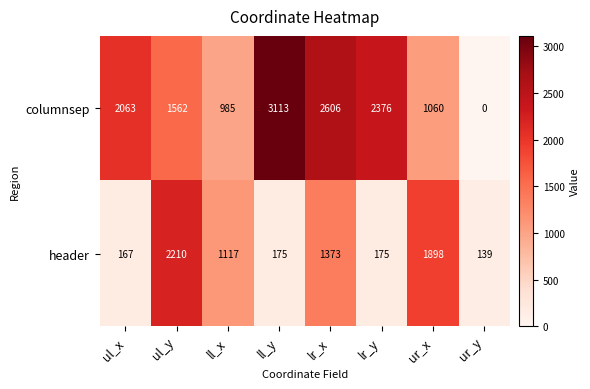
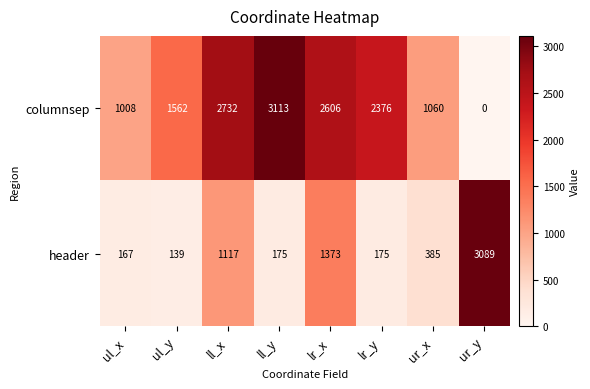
  {
    "columnsep": {
-     "ul_x": 2063,
+     "ul_x": 1008,
      "ul_y": 1562,
-     "ll_x": 985,
+     "ll_x": 2732,
      "ll_y": 3113,
      "lr_x": 2606,
      "lr_y": 2376,
      "ur_x": 1060,
      "ur_y": 0
    },
    "header": {
      "ul_x": 167,
-     "ul_y": 2210,
+     "ul_y": 139,
      "ll_x": 1117,
      "ll_y": 175,
      "lr_x": 1373,
      "lr_y": 175,
-     "ur_x": 1898,
-     "ur_y": 139
+     "ur_x": 385,
+     "ur_y": 3089
    }
  }
